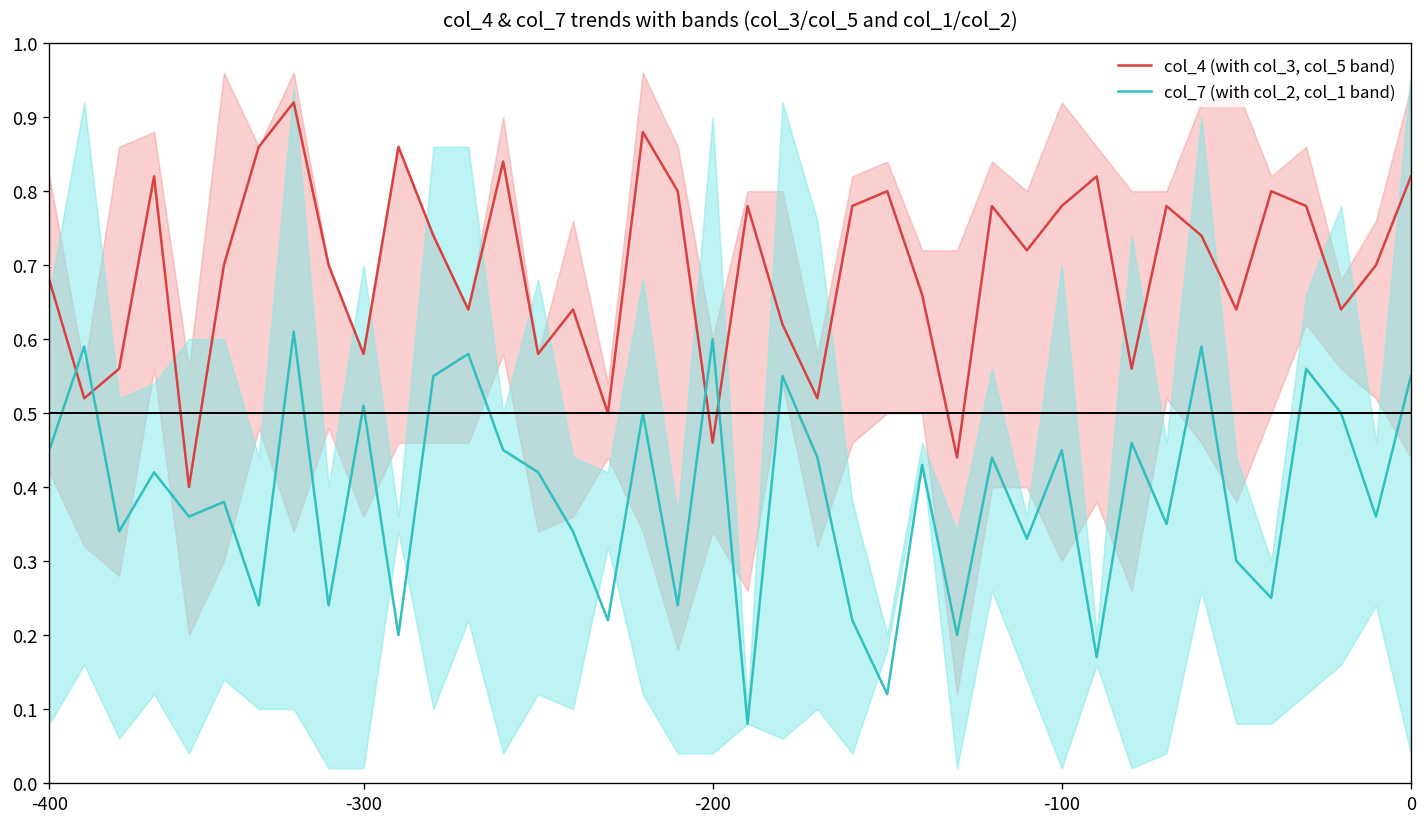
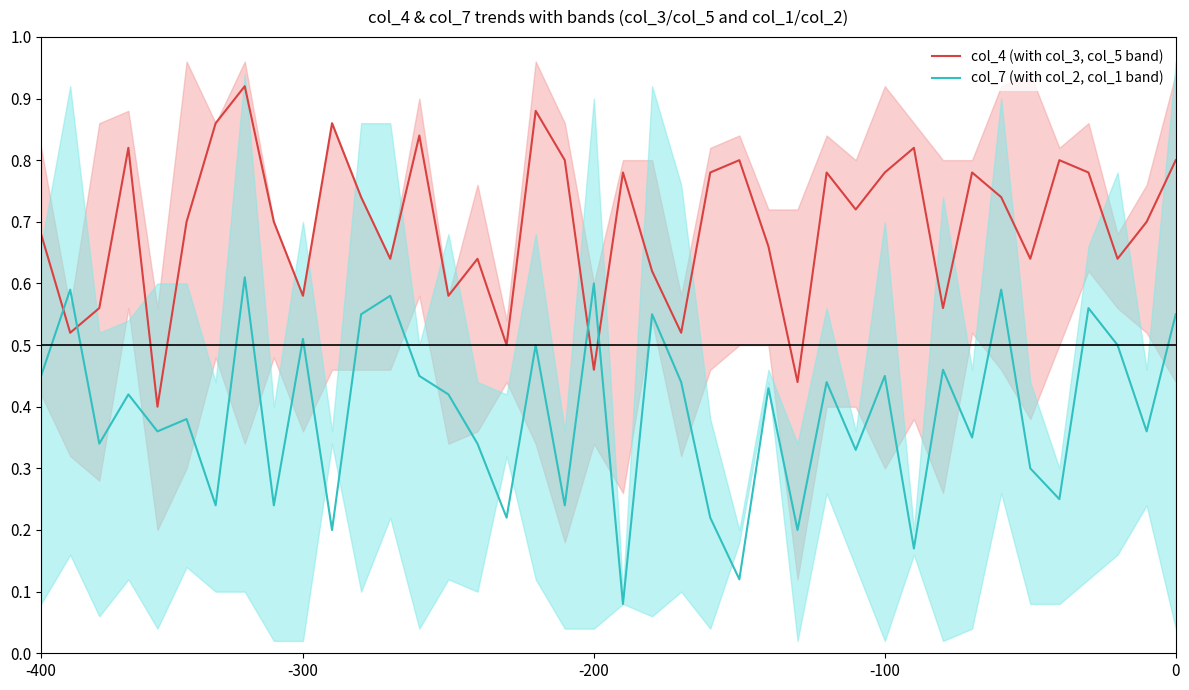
  {
    "col_4 (with col_3, col_5 band)": {
      "-400": 0.68,
      "-200": 0.46,
      "-100": 0.78,
-     "0": 0.82
+     "0": 0.80
    },
    "col_7 (with col_2, col_1 band)": {
      "-400": 0.45,
      "-300": 0.51,
      "-100": 0.45,
      "0": 0.55
    }
  }
